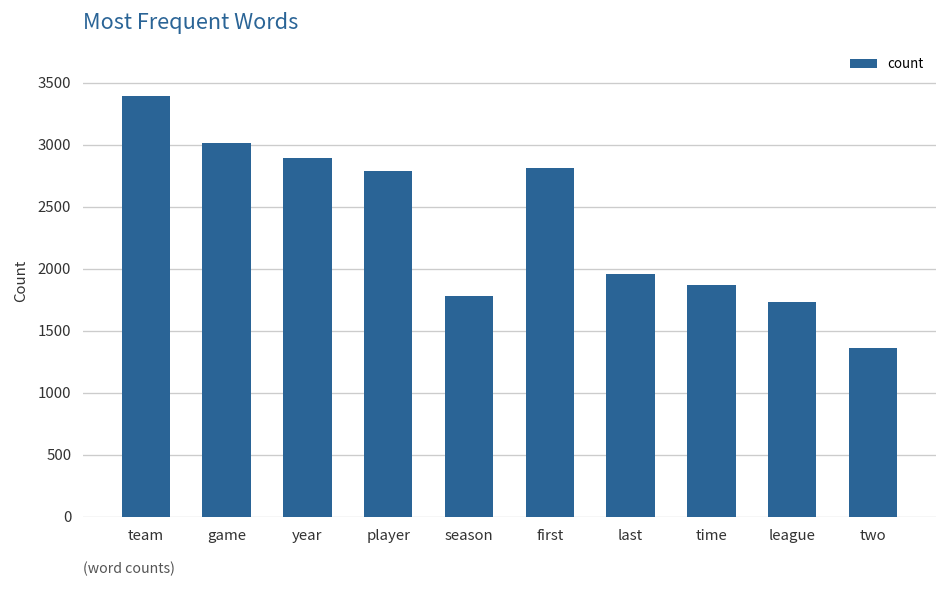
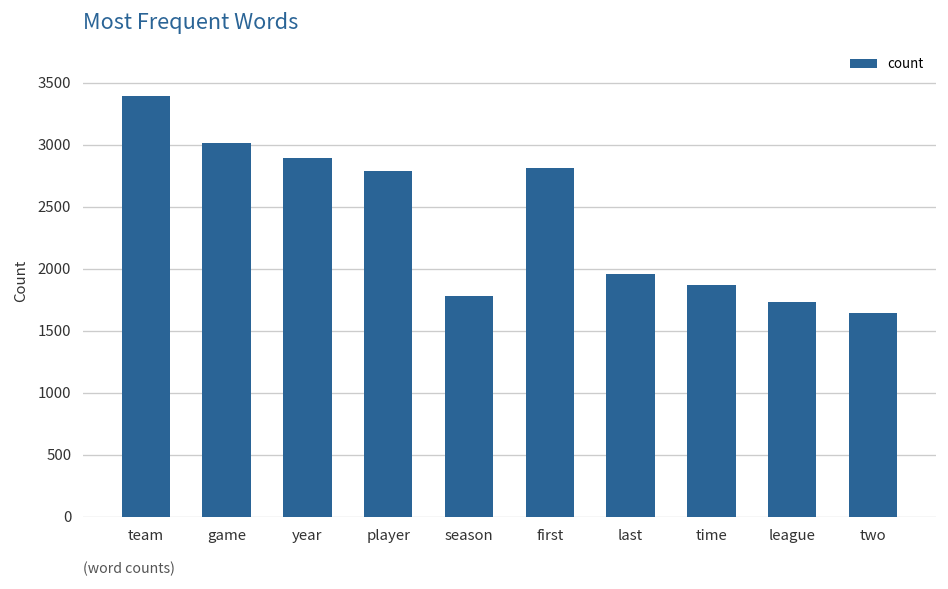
  {
    "team": 3390,
    "game": 3010,
    "year": 2890,
    "player": 2790,
    "season": 1780,
    "first": 2810,
    "last": 1950,
    "time": 1870,
    "league": 1730,
-   "two": 1360
+   "two": 1640
  }
